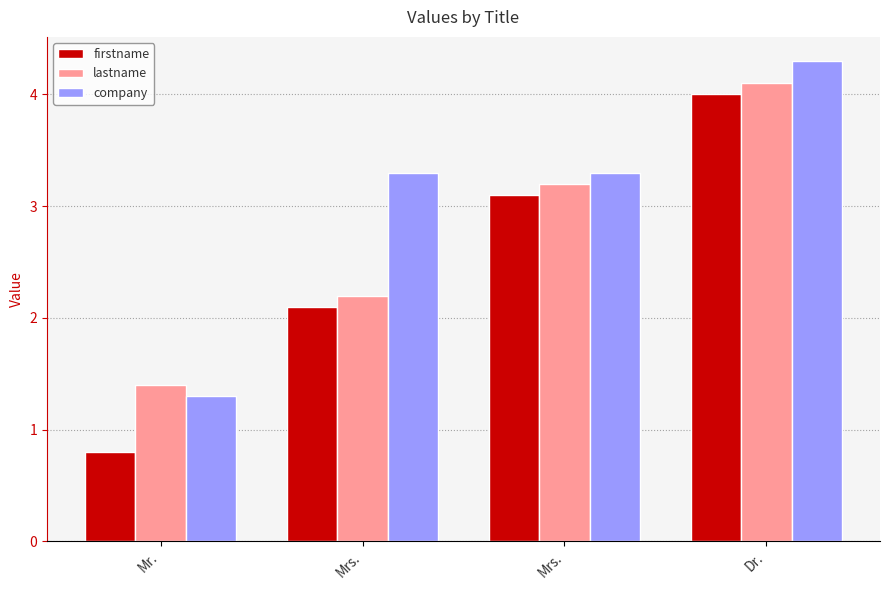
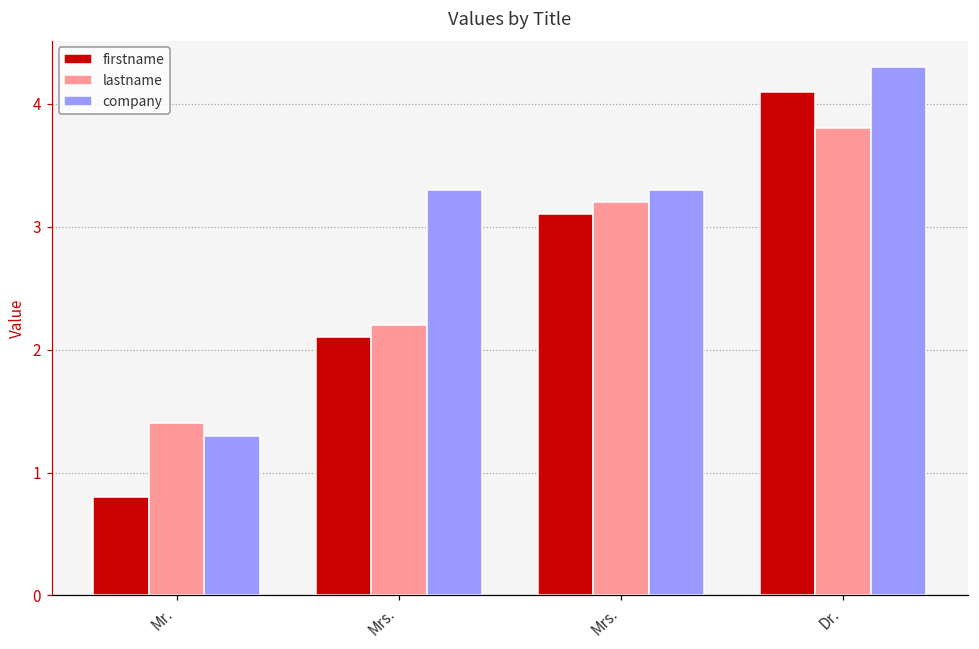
  {
    "firstname": {
      "Mr.": 0.8,
-     "Dr.": 4.0
+     "Dr.": 4.1
    },
    "lastname": {
      "Mr.": 1.4,
-     "Dr.": 4.1
+     "Dr.": 3.8
    },
    "company": {
      "Mr.": 1.3,
      "Dr.": 4.3
    }
  }
